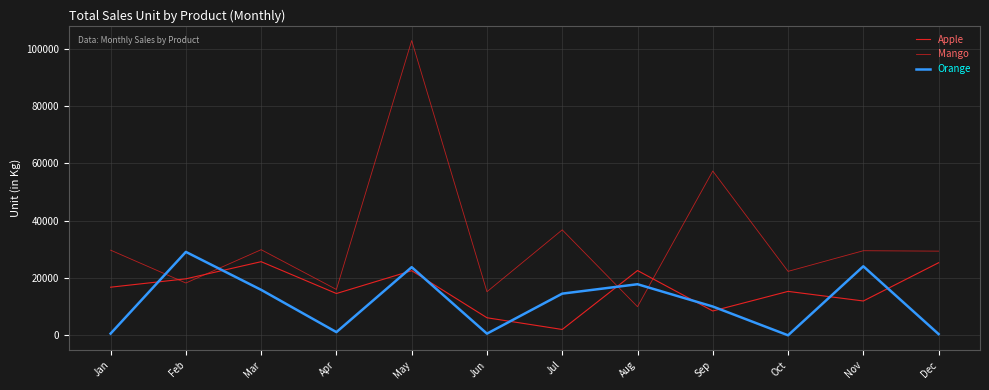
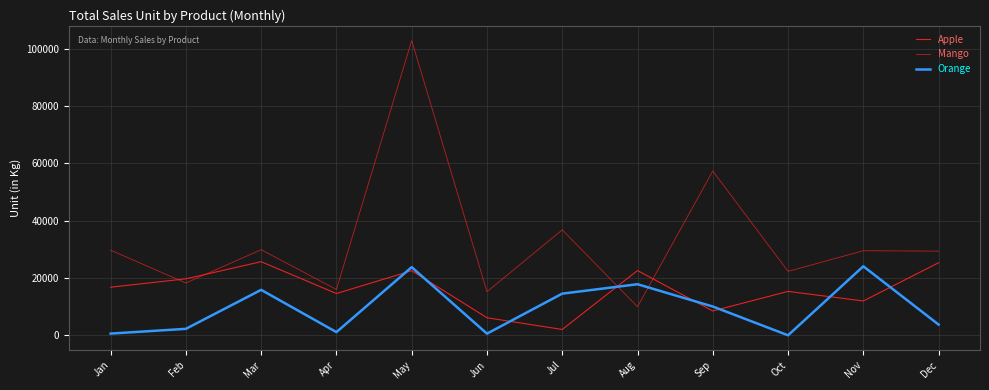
  {
    "Orange": {
      "Jan": 1000,
-     "Feb": 29000,
+     "Feb": 2000,
      "Mar": 16000,
      "Apr": 1000,
      "May": 24000,
      "Jun": 1000,
      "Jul": 15000,
      "Aug": 18000,
      "Sep": 10000,
      "Oct": 0,
      "Nov": 24000,
-     "Dec": 0
+     "Dec": 4000
    }
  }
